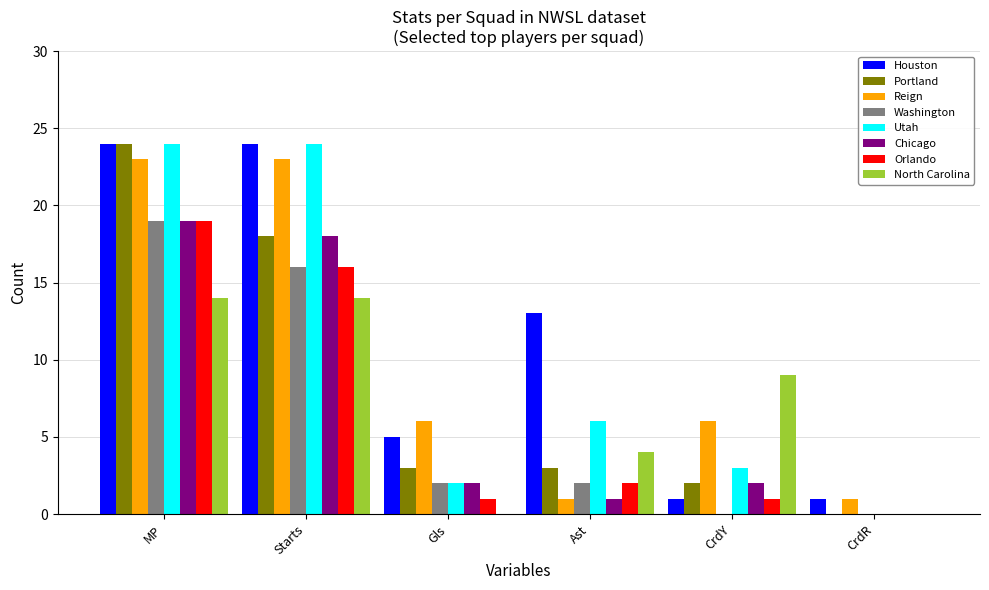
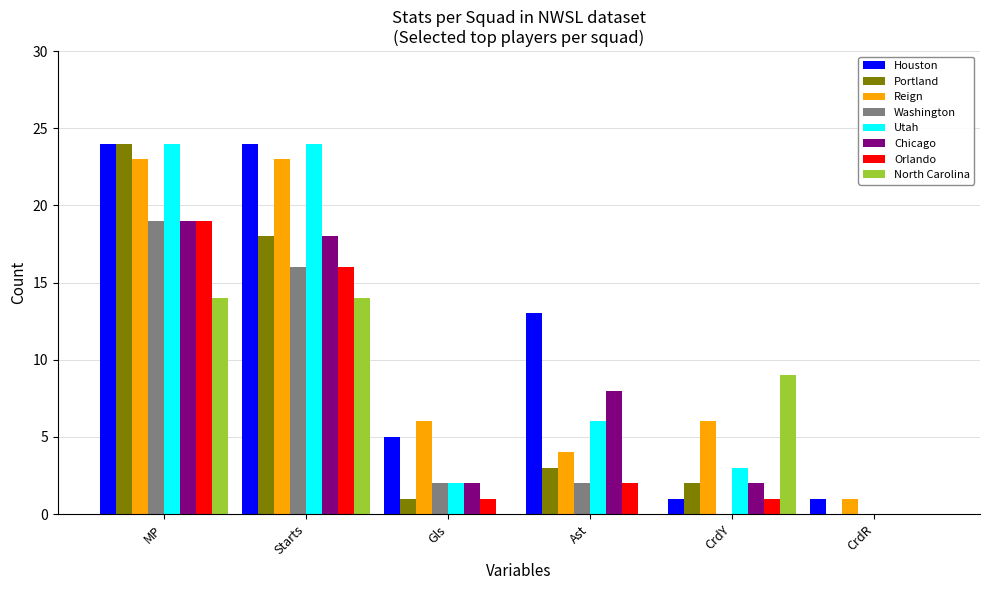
  {
    "Houston": {
      "MP": 24,
      "Starts": 24,
      "Gls": 5,
      "Ast": 13,
      "CrdY": 1,
      "CrdR": 1
    },
    "Portland": {
      "MP": 24,
      "Starts": 18,
-     "Gls": 3,
+     "Gls": 1,
      "Ast": 3,
      "CrdY": 2,
      "CrdR": 0
    },
    "Reign": {
      "MP": 23,
      "Starts": 23,
      "Gls": 6,
-     "Ast": 1,
+     "Ast": 4,
      "CrdY": 6,
      "CrdR": 1
    },
    "Washington": {
      "MP": 19,
      "Starts": 16,
      "Gls": 2,
      "Ast": 2,
      "CrdY": 0,
      "CrdR": 0
    },
    "Utah": {
      "MP": 24,
      "Starts": 24,
      "Gls": 2,
      "Ast": 6,
      "CrdY": 3,
      "CrdR": 0
    },
    "Chicago": {
      "MP": 19,
      "Starts": 18,
      "Gls": 2,
-     "Ast": 1,
+     "Ast": 8,
      "CrdY": 2,
      "CrdR": 0
    },
    "Orlando": {
      "MP": 19,
      "Starts": 16,
      "Gls": 1,
      "Ast": 2,
      "CrdY": 1,
      "CrdR": 0
    },
    "North Carolina": {
      "MP": 14,
      "Starts": 14,
      "Gls": 0,
-     "Ast": 4,
+     "Ast": 0,
      "CrdY": 9,
      "CrdR": 0
    }
  }
